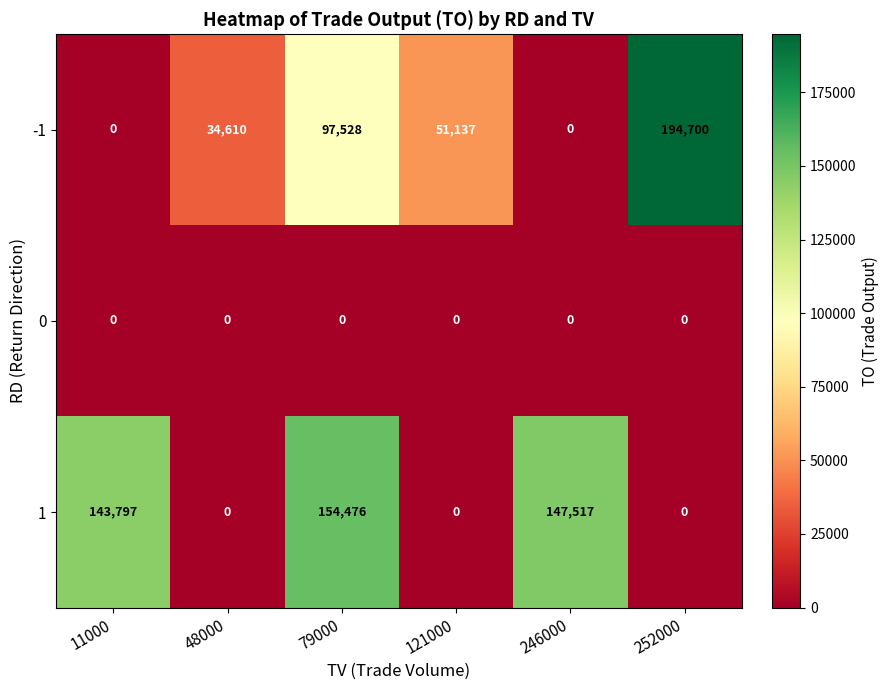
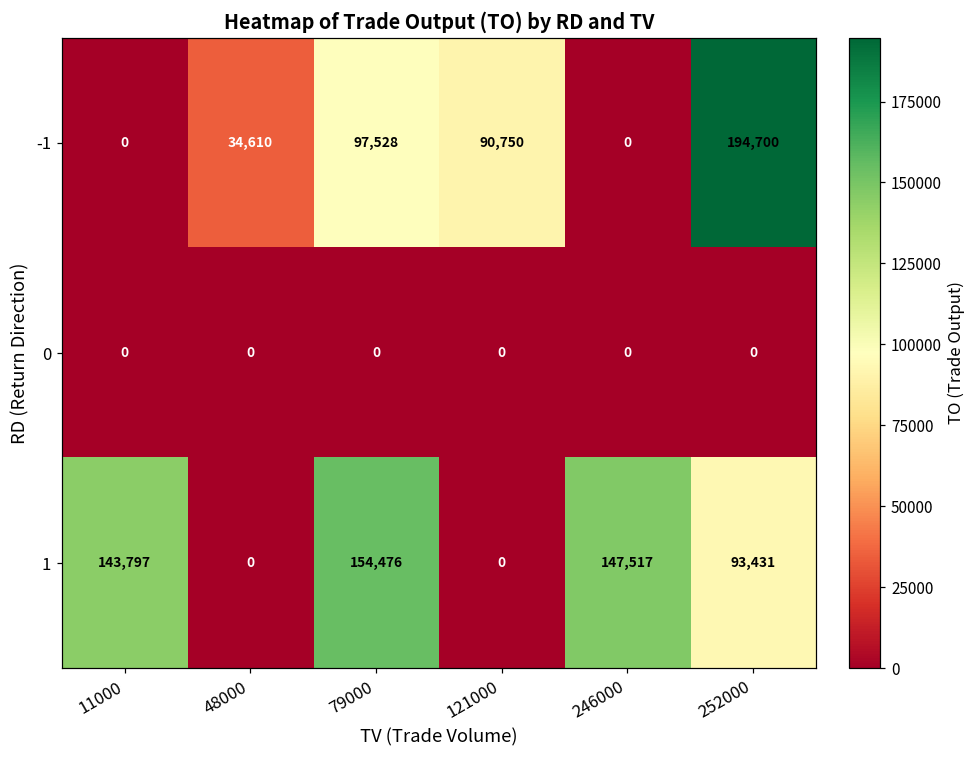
  {
    "-1": {
      "11000": "0",
      "48000": "34,610",
      "79000": "97,528",
-     "121000": "51,137",
+     "121000": "90,750",
      "246000": "0",
      "252000": "194,700"
    },
    "0": {
      "11000": "0",
      "48000": "0",
      "79000": "0",
      "121000": "0",
      "246000": "0",
      "252000": "0"
    },
    "1": {
      "11000": "143,797",
      "48000": "0",
      "79000": "154,476",
      "121000": "0",
      "246000": "147,517",
-     "252000": "0"
+     "252000": "93,431"
    }
  }
